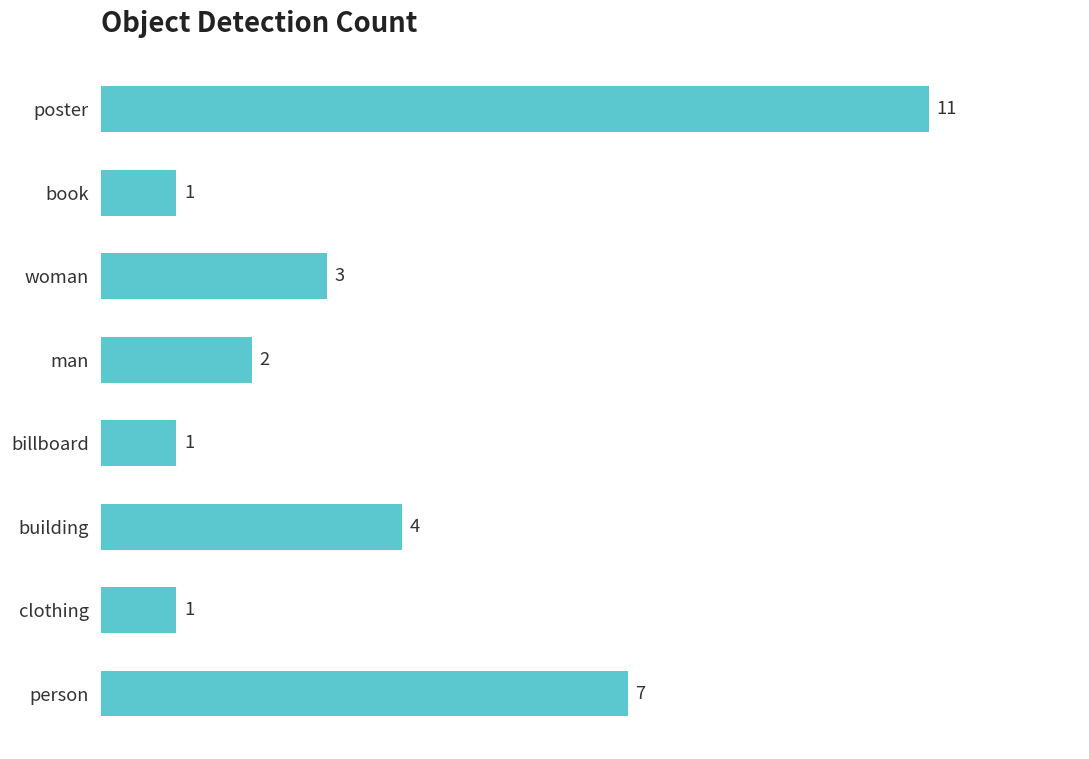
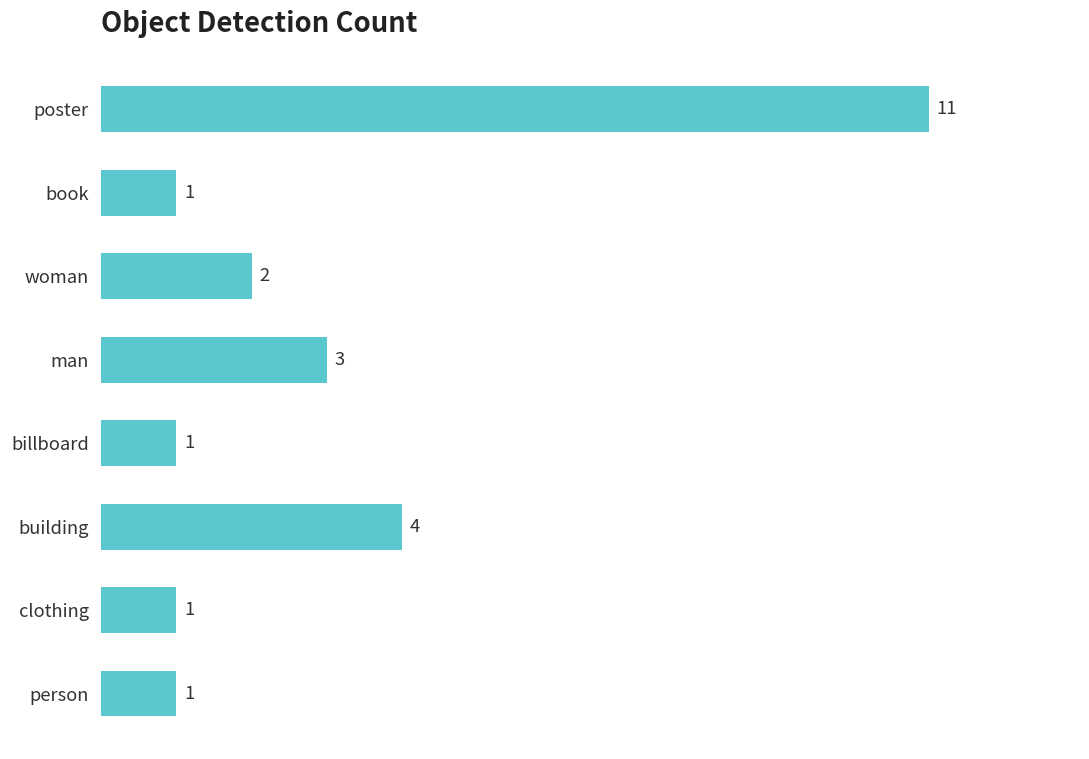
  {
    "poster": 11,
    "book": 1,
-   "woman": 3,
-   "man": 2,
+   "woman": 2,
+   "man": 3,
    "billboard": 1,
    "building": 4,
    "clothing": 1,
-   "person": 7
+   "person": 1
  }
